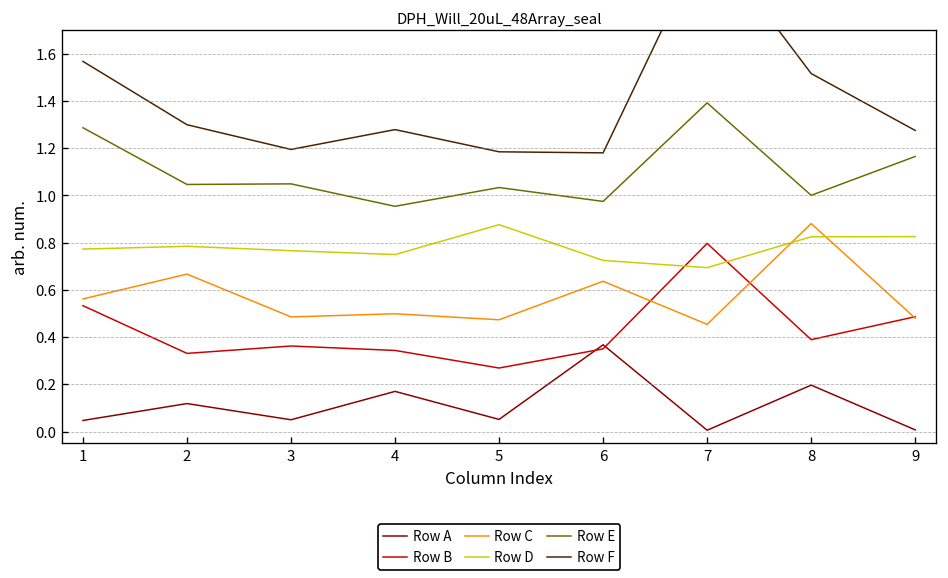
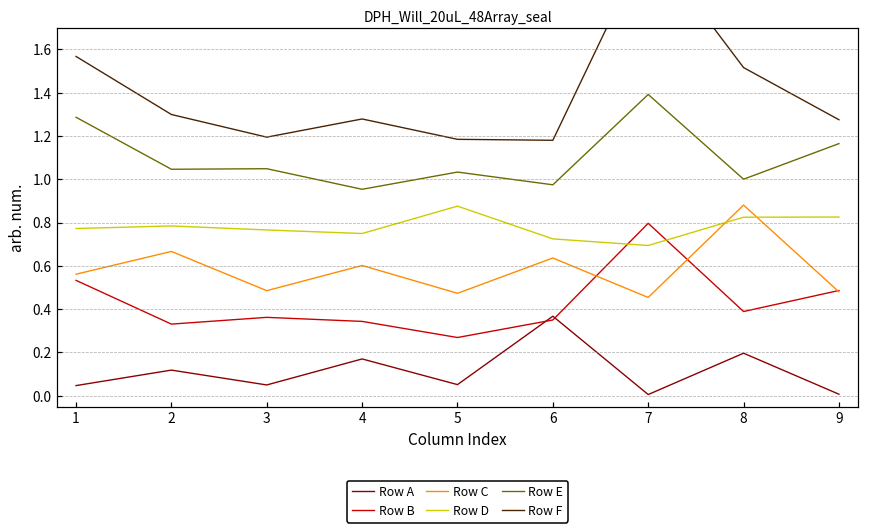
  {
    "Row A": {
      "1": 0.05,
      "2": 0.12,
      "3": 0.05,
      "4": 0.17,
      "5": 0.05,
      "6": 0.37,
      "7": 0.01,
      "8": 0.20,
      "9": 0.01
    },
    "Row B": {
      "1": 0.53,
      "2": 0.33,
      "3": 0.36,
      "4": 0.34,
      "5": 0.27,
      "6": 0.35,
      "7": 0.80,
      "8": 0.39
    },
    "Row C": {
      "1": 0.56,
      "2": 0.67,
      "3": 0.49,
-     "4": 0.50,
+     "4": 0.60,
      "5": 0.47,
      "6": 0.64,
      "7": 0.45,
      "8": 0.88
    },
    "Row D": {
      "1": 0.77,
      "2": 0.78,
      "3": 0.77,
      "4": 0.75,
      "5": 0.88,
      "6": 0.72,
      "7": 0.69,
      "8": 0.82,
      "9": 0.83
    },
    "Row E": {
      "1": 1.29,
      "2": 1.05,
      "3": 1.05,
      "4": 0.95,
      "5": 1.03,
      "6": 0.97,
      "7": 1.39,
      "8": 1.00,
      "9": 1.16
    },
    "Row F": {
      "1": 1.57,
      "2": 1.30,
      "3": 1.19,
      "4": 1.28,
      "5": 1.18,
      "6": 1.18,
      "8": 1.52,
      "9": 1.27
    }
  }
